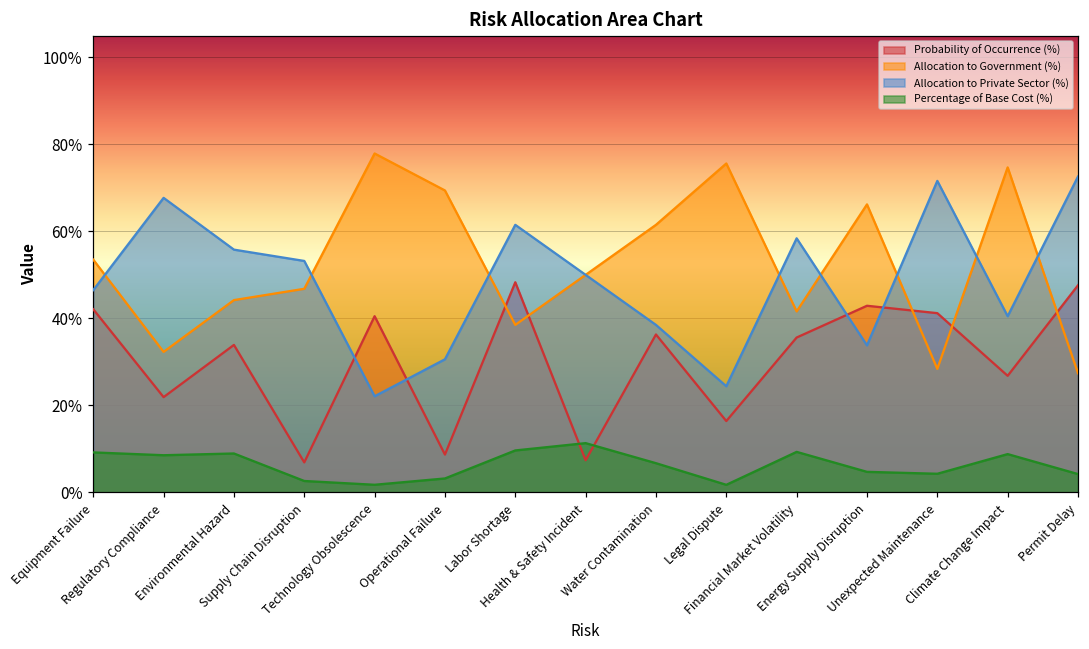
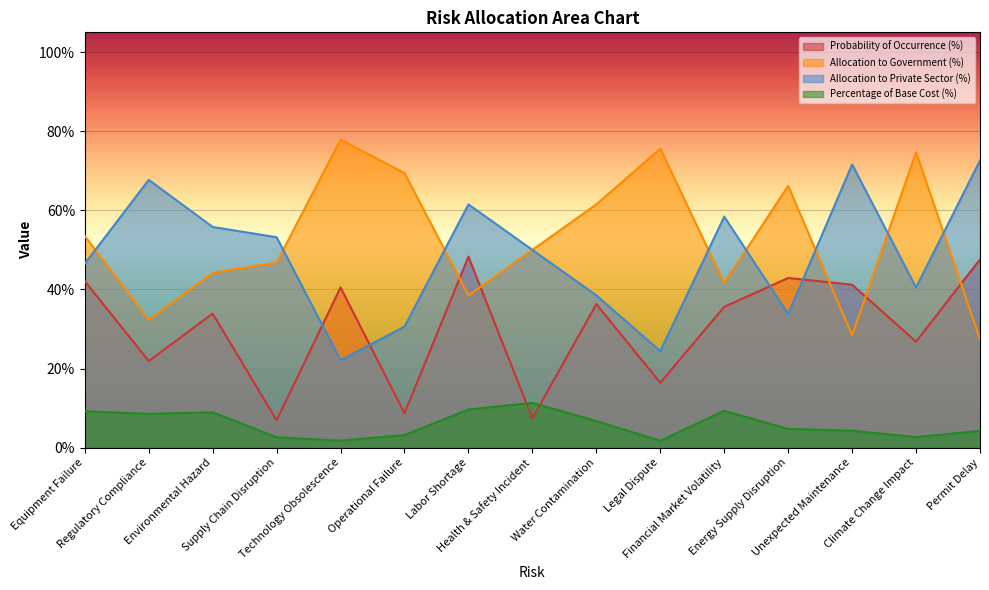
  {
    "Probability of Occurrence (%)": {
      "Equipment Failure": "42%",
      "Regulatory Compliance": "22%",
      "Environmental Hazard": "34%",
      "Supply Chain Disruption": "7%",
      "Technology Obsolescence": "41%",
      "Operational Failure": "9%",
      "Labor Shortage": "48%",
      "Health & Safety Incident": "7%",
      "Water Contamination": "36%",
      "Legal Dispute": "16%",
      "Financial Market Volatility": "36%",
      "Energy Supply Disruption": "43%",
      "Unexpected Maintenance": "41%",
      "Climate Change Impact": "27%",
      "Permit Delay": "48%"
    },
    "Allocation to Government (%)": {
      "Equipment Failure": "54%",
      "Regulatory Compliance": "32%",
      "Environmental Hazard": "44%",
      "Supply Chain Disruption": "47%",
      "Technology Obsolescence": "78%",
      "Operational Failure": "69%",
      "Labor Shortage": "39%",
      "Water Contamination": "62%",
      "Legal Dispute": "76%",
      "Financial Market Volatility": "42%",
      "Energy Supply Disruption": "66%",
      "Unexpected Maintenance": "28%",
      "Climate Change Impact": "75%",
      "Permit Delay": "27%"
    },
    "Allocation to Private Sector (%)": {
      "Equipment Failure": "47%",
      "Regulatory Compliance": "68%",
      "Environmental Hazard": "56%",
      "Supply Chain Disruption": "53%",
      "Technology Obsolescence": "22%",
      "Operational Failure": "31%",
      "Labor Shortage": "62%",
      "Water Contamination": "39%",
      "Legal Dispute": "24%",
      "Financial Market Volatility": "58%",
      "Energy Supply Disruption": "34%",
      "Unexpected Maintenance": "72%",
      "Climate Change Impact": "41%",
      "Permit Delay": "73%"
    },
    "Percentage of Base Cost (%)": {
      "Equipment Failure": "9%",
      "Regulatory Compliance": "9%",
      "Environmental Hazard": "9%",
      "Supply Chain Disruption": "3%",
      "Technology Obsolescence": "2%",
      "Operational Failure": "3%",
      "Labor Shortage": "10%",
      "Health & Safety Incident": "11%",
      "Water Contamination": "7%",
      "Legal Dispute": "2%",
      "Financial Market Volatility": "9%",
      "Energy Supply Disruption": "5%",
      "Unexpected Maintenance": "4%",
-     "Climate Change Impact": "9%",
+     "Climate Change Impact": "3%",
      "Permit Delay": "4%"
    }
  }
